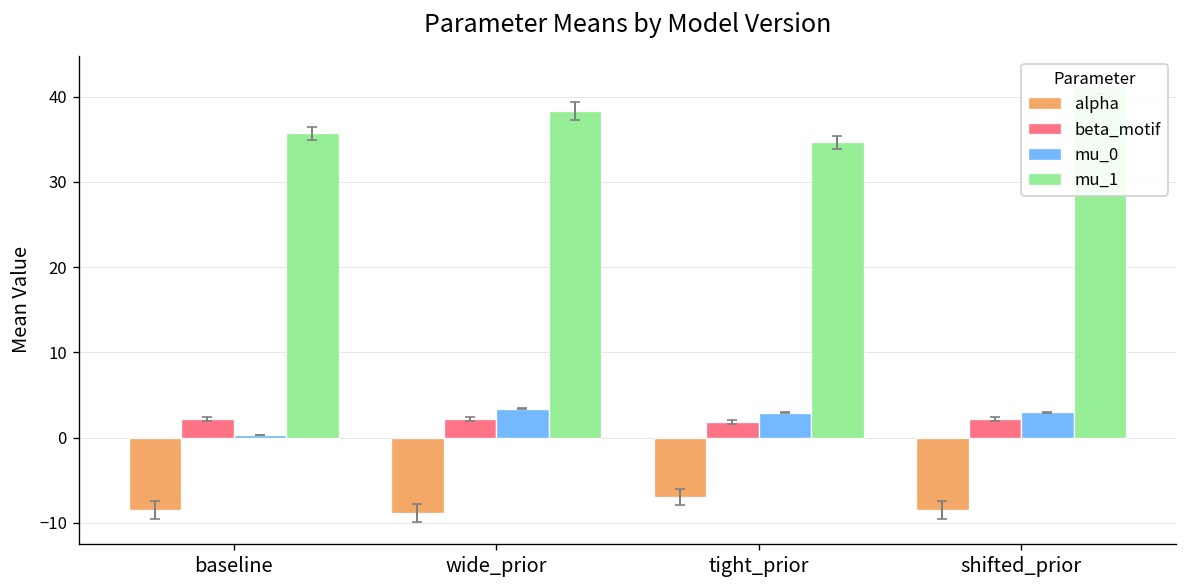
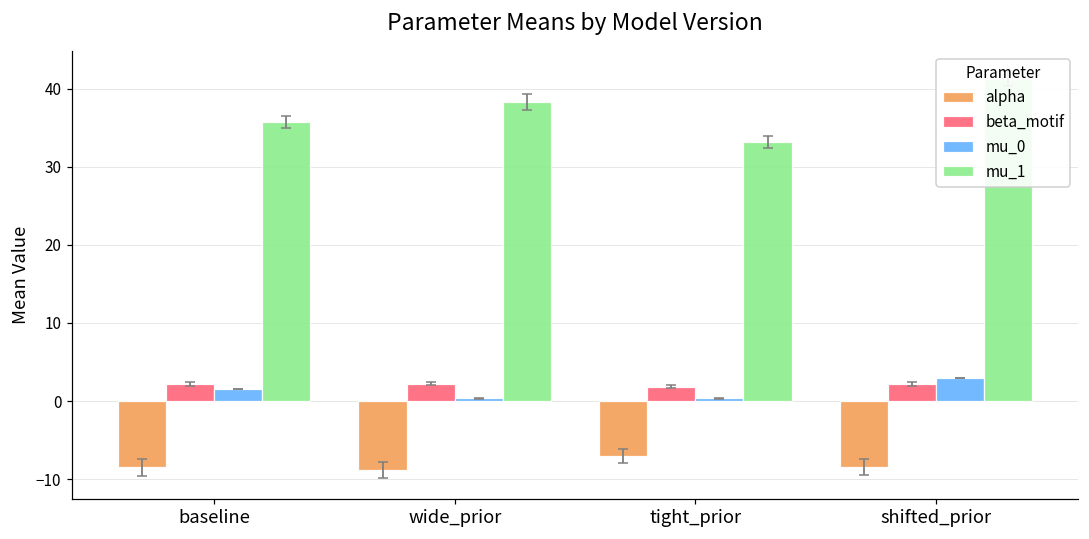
  {
    "alpha": {
      "baseline": -8,
      "wide_prior": -9,
      "tight_prior": -7,
      "shifted_prior": -8
    },
    "beta_motif": {
      "baseline": 2,
      "wide_prior": 2,
      "tight_prior": 2,
      "shifted_prior": 2
    },
    "mu_0": {
-     "baseline": 0,
-     "wide_prior": 3,
-     "tight_prior": 3,
+     "baseline": 2,
+     "wide_prior": 0,
+     "tight_prior": 0,
      "shifted_prior": 3
    },
    "mu_1": {
      "baseline": 36,
      "wide_prior": 38,
-     "tight_prior": 35
+     "tight_prior": 33
    }
  }
